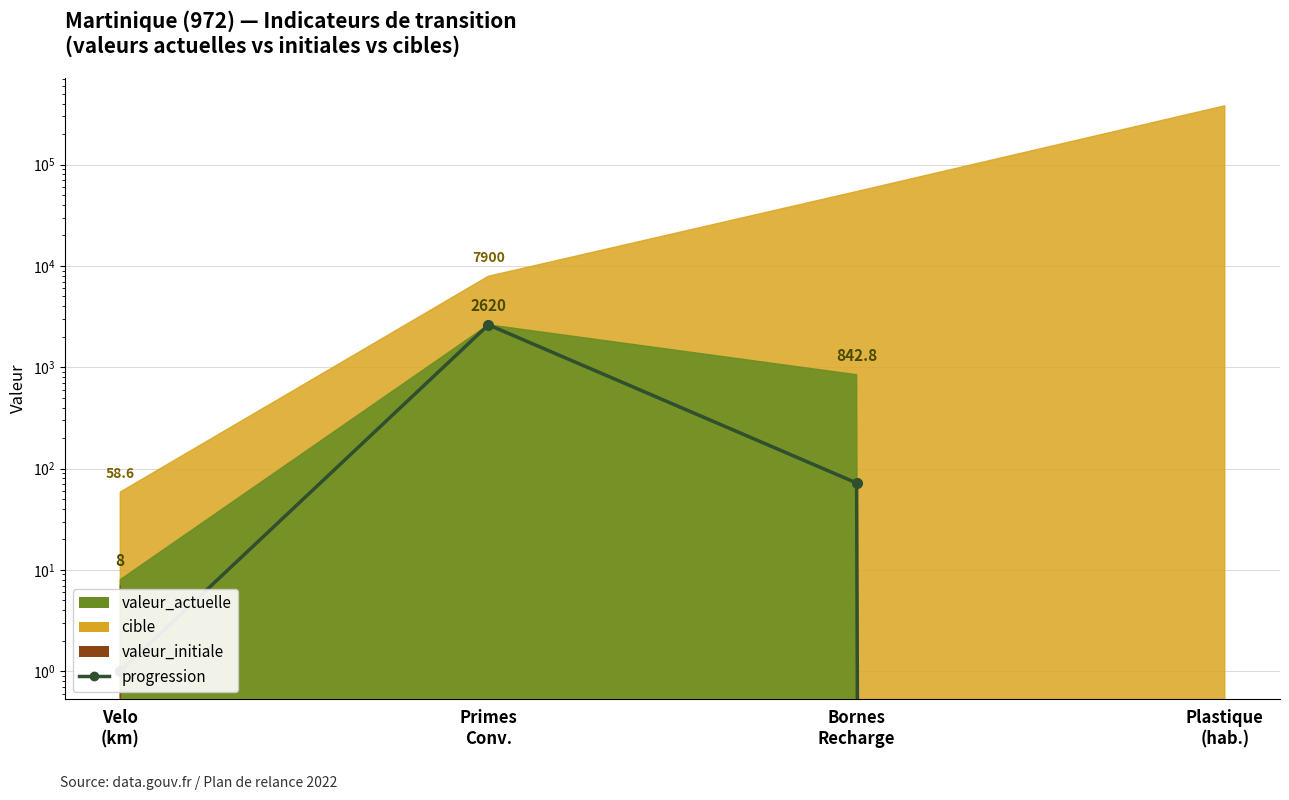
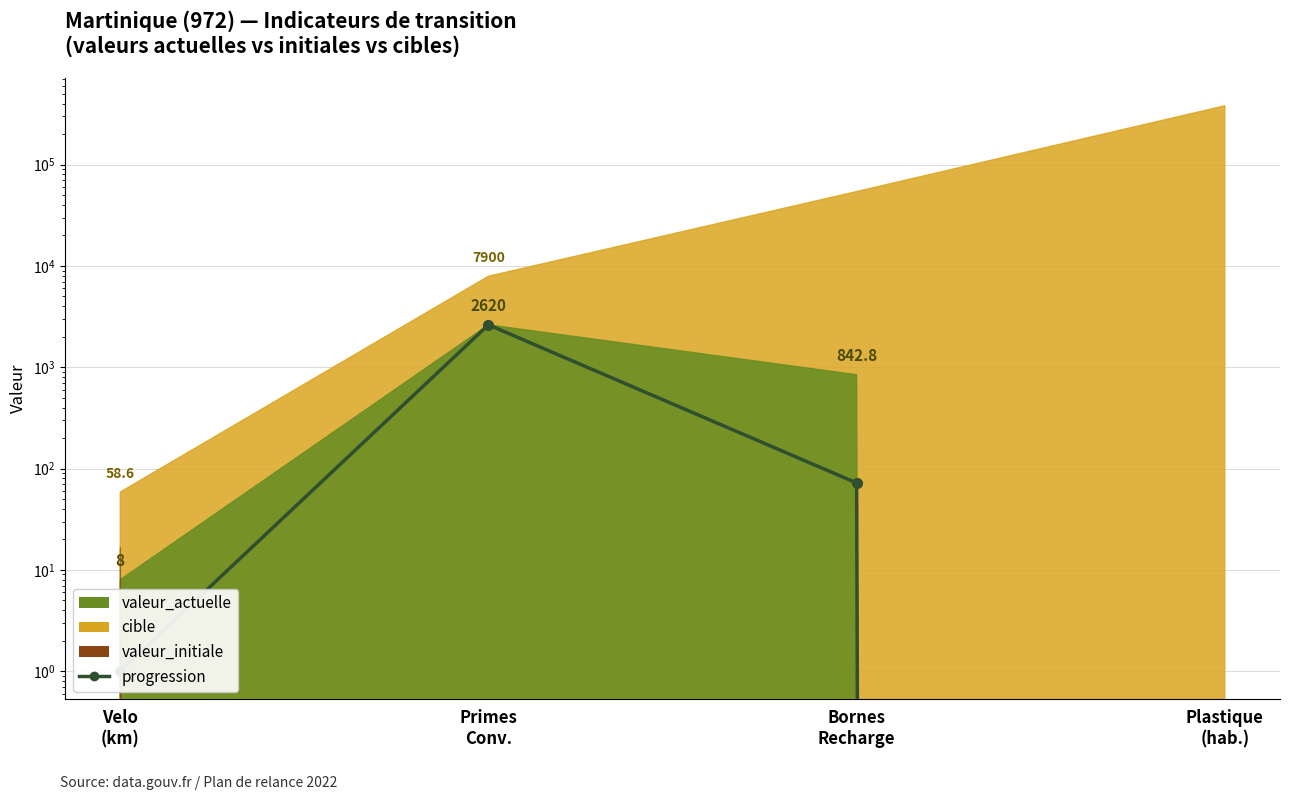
  {
    "cible": {
      "Velo (km)": 58.6,
      "Primes Conv.": 7900
    },
    "progression": {
      "Bornes Recharge": 70
    },
    "valeur_actuelle": {
      "Velo (km)": 8,
      "Bornes Recharge": 842.8
    },
    "valeur_initiale": {
-     "Velo (km)": 7,
+     "Velo (km)": 17,
      "Bornes Recharge": 1
    }
  }
